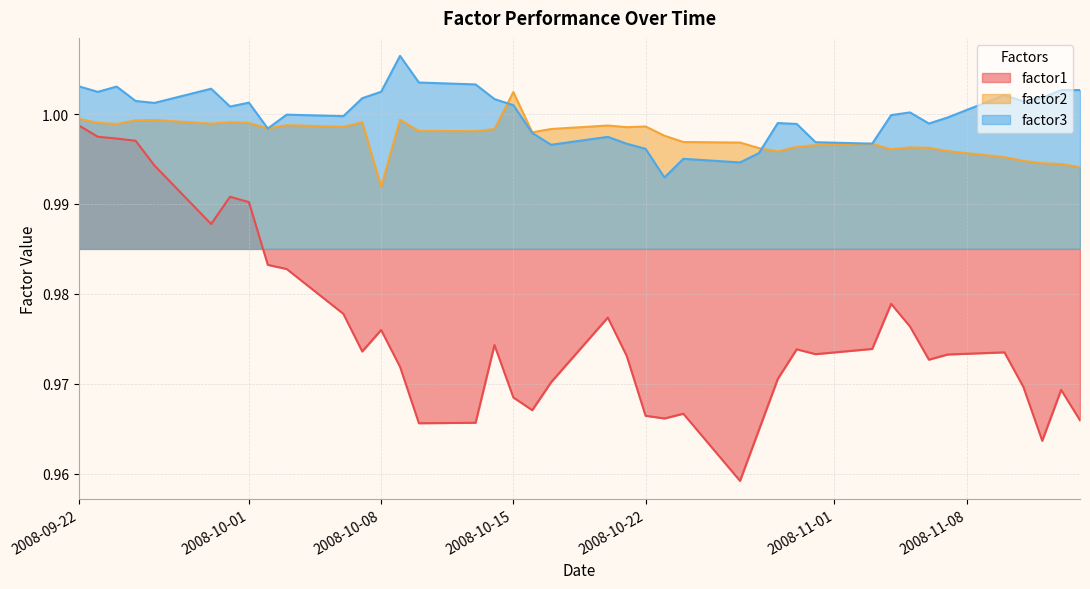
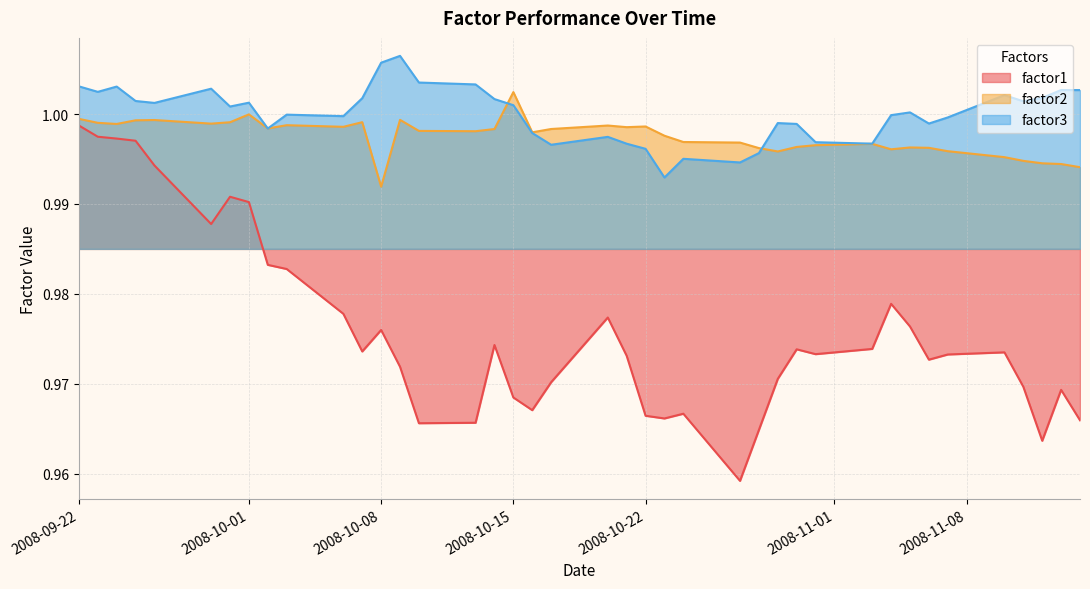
  {
    "factor2": {
      "2008-09-22": 0.999,
-     "2008-10-01": 0.999,
+     "2008-10-01": 1.000,
      "2008-10-08": 0.992,
      "2008-10-15": 1.002,
      "2008-10-22": 0.999
    },
    "factor3": {
      "2008-09-22": 1.003,
      "2008-10-01": 1.001,
-     "2008-10-08": 1.002,
+     "2008-10-08": 1.006,
      "2008-10-15": 1.001,
      "2008-10-22": 0.996
    }
  }
